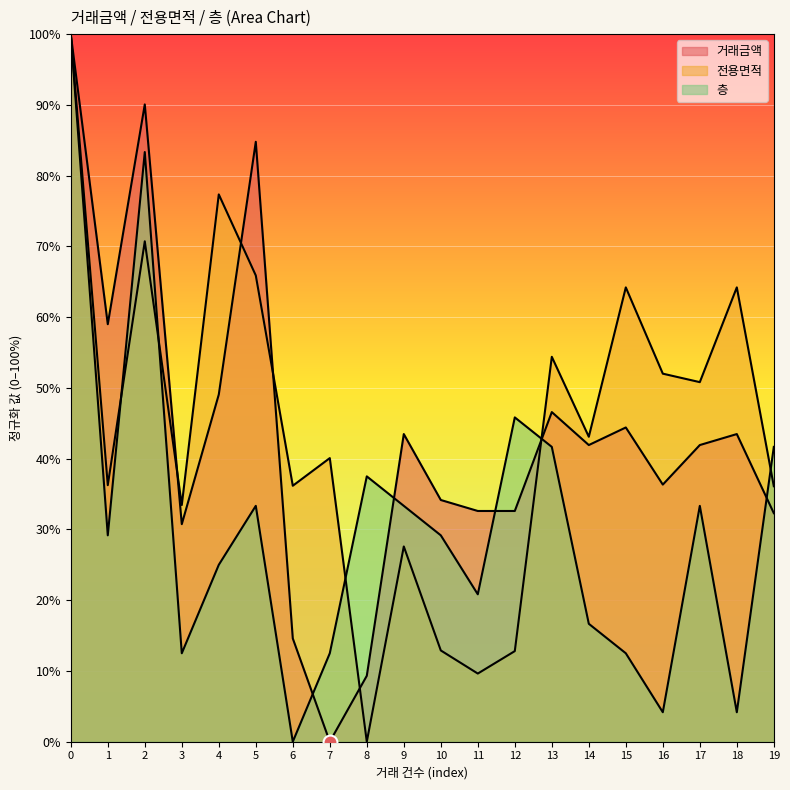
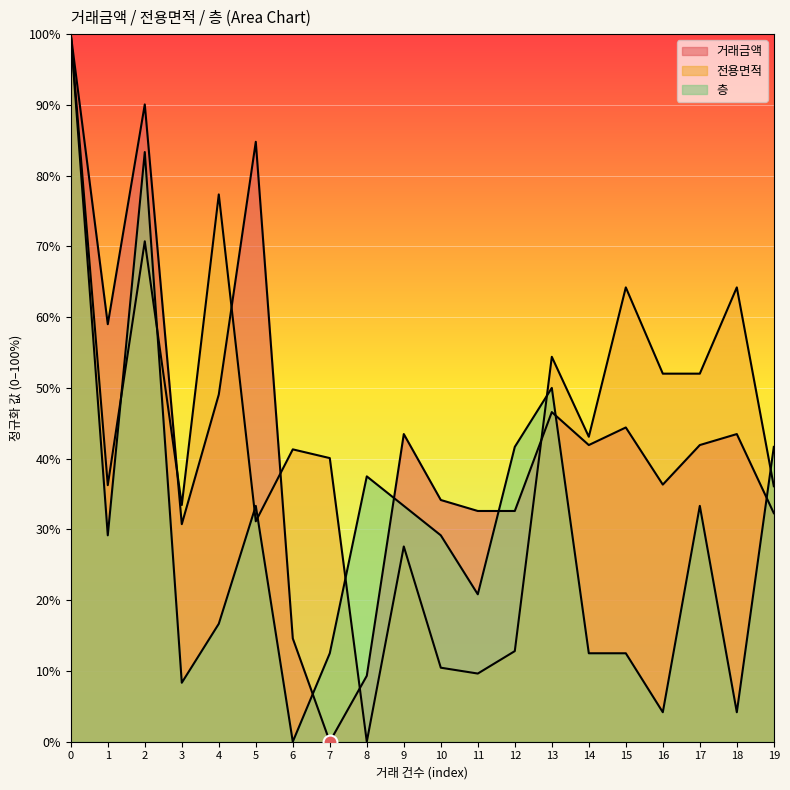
  {
    "전용면적": {
      "1": "36%",
      "2": "71%",
      "3": "33%",
      "4": "77%",
-     "5": "66%",
-     "6": "36%",
+     "5": "31%",
+     "6": "41%",
      "7": "40%",
      "8": "0%",
      "9": "28%",
-     "10": "13%",
+     "10": "10%",
      "11": "10%",
      "12": "13%",
      "13": "54%",
      "14": "43%",
      "15": "64%",
      "16": "52%",
-     "17": "51%",
+     "17": "52%",
      "18": "64%",
      "19": "36%"
    },
    "층": {
      "1": "29%",
      "2": "83%",
-     "3": "13%",
-     "4": "25%",
+     "3": "8%",
+     "4": "17%",
      "5": "33%",
      "6": "0%",
      "7": "13%",
      "8": "38%",
      "9": "33%",
      "10": "29%",
      "11": "21%",
-     "12": "46%",
-     "13": "42%",
-     "14": "17%",
+     "12": "42%",
+     "13": "50%",
+     "14": "13%",
      "15": "13%",
      "16": "4%",
      "17": "33%",
      "18": "4%",
      "19": "42%"
    }
  }
